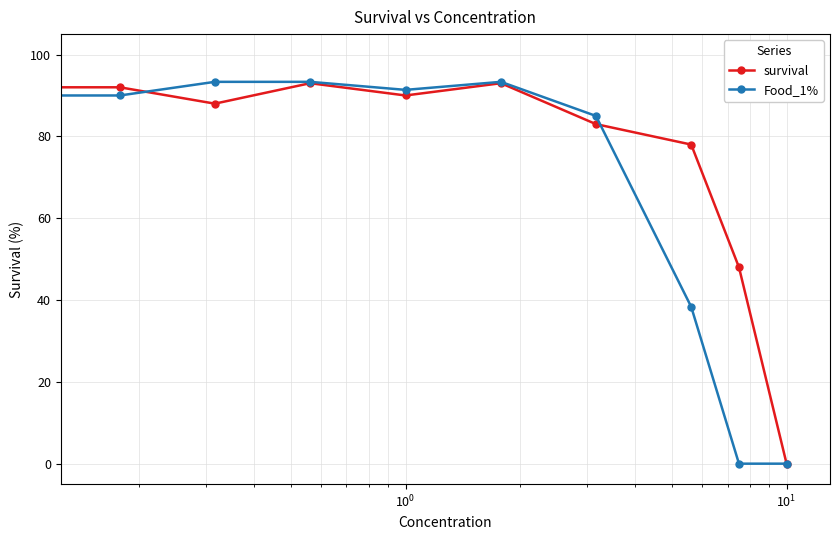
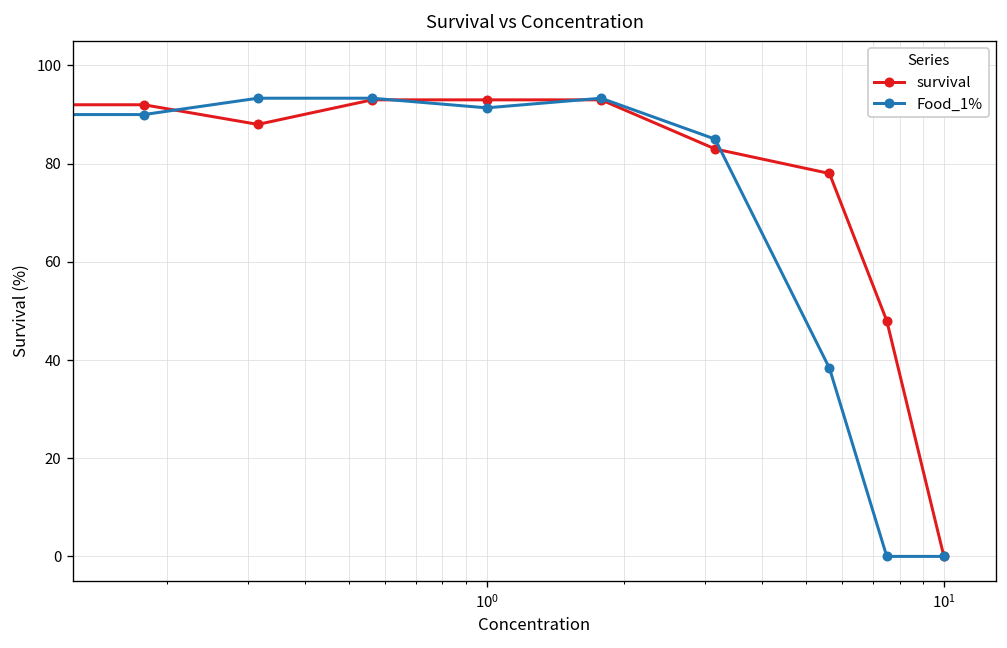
  {
    "survival": {
-     "10^0": 90
+     "10^0": 93
    },
    "Food_1%": {
      "10^0": 91
    }
  }
